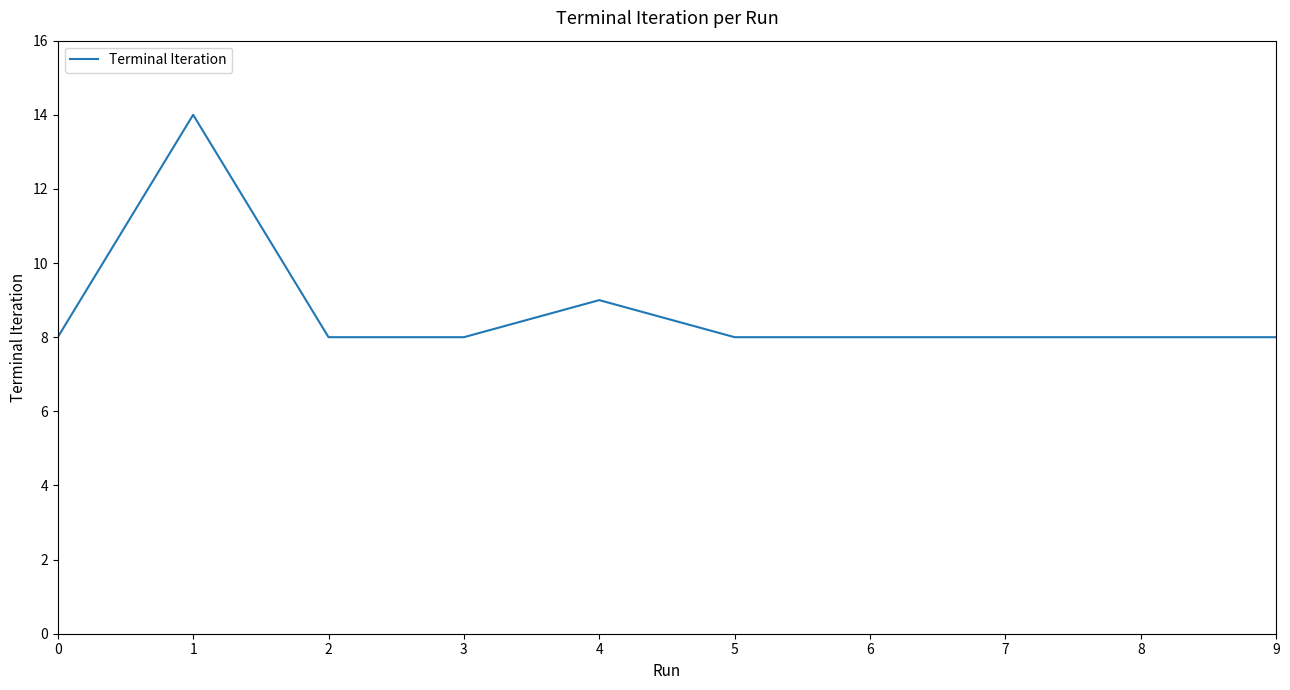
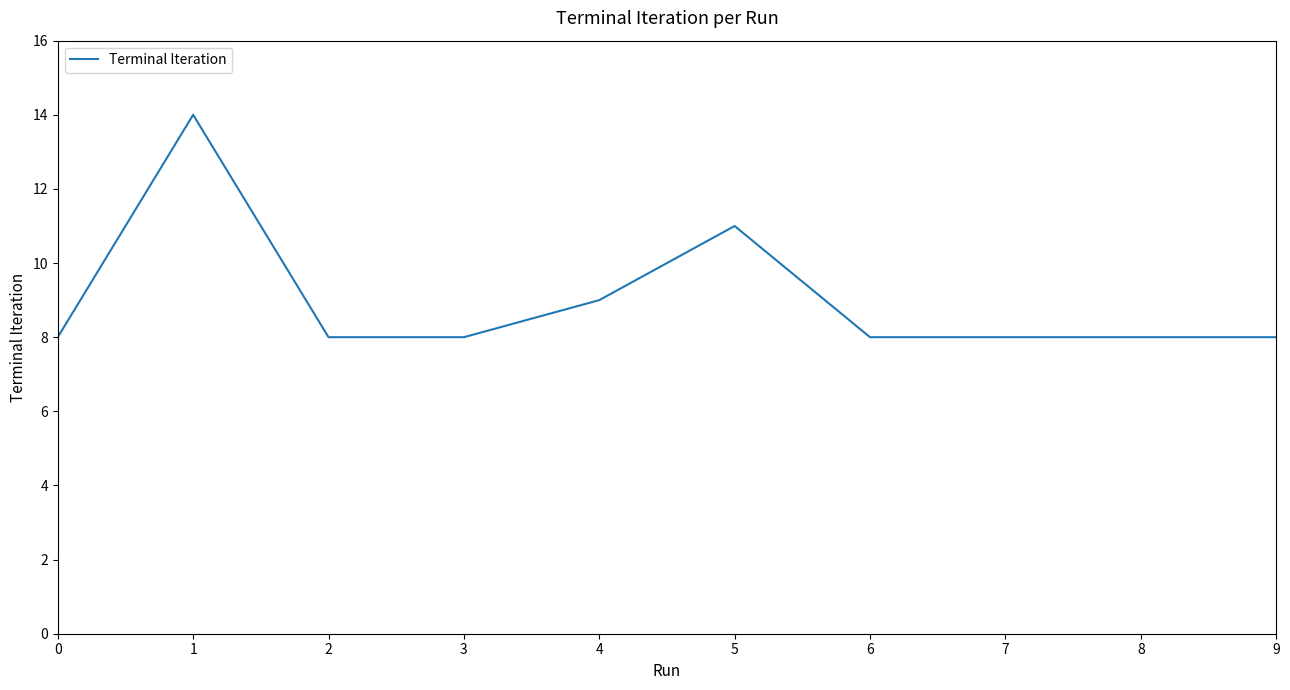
  {
    "0": 8,
    "1": 14,
    "2": 8,
    "3": 8,
    "4": 9,
-   "5": 8,
+   "5": 11,
    "6": 8,
    "7": 8,
    "8": 8,
    "9": 8
  }
